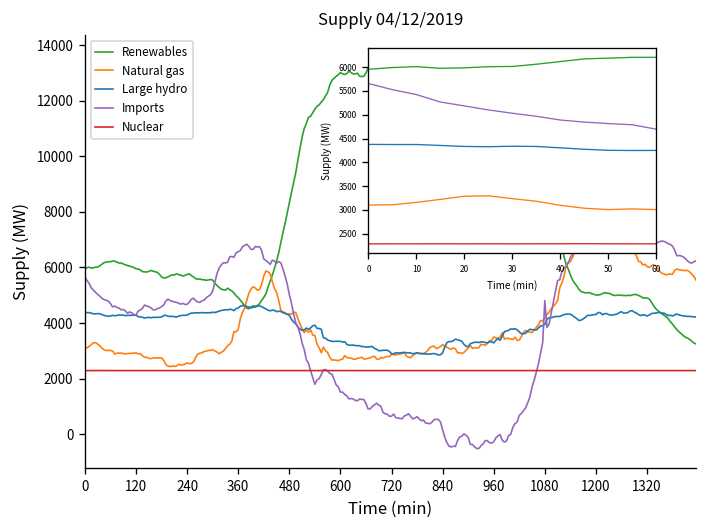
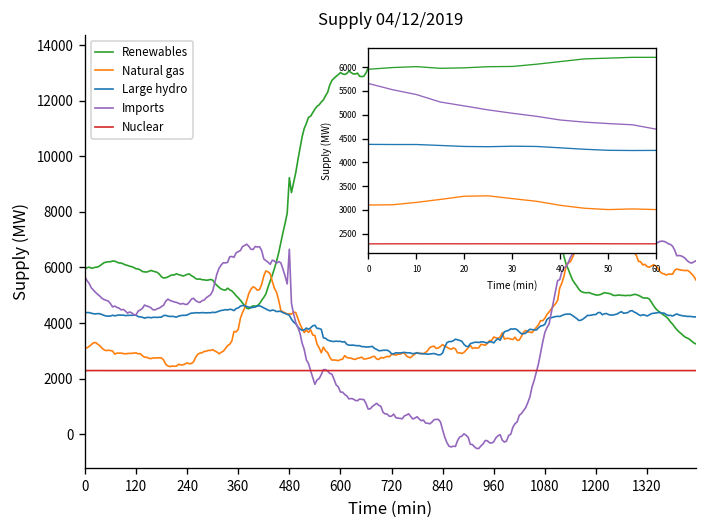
  {
    "Supply 04/12/2019": {
      "Renewables": {
        "0": 6000,
        "120": 6000,
        "240": 5800,
        "360": 4900,
-       "480": 8300,
+       "480": 9200,
        "600": 13000,
        "720": 13200,
        "840": 13100,
        "960": 13300,
        "1080": 9800,
        "1200": 5000,
        "1320": 4900
      },
      "Natural gas": {
        "0": 3100,
        "120": 2900,
        "240": 2600,
        "360": 3800,
        "600": 2700,
        "840": 3200,
        "960": 3500,
        "1200": 7700,
        "1320": 6000
      },
      "Large hydro": {
        "0": 4400,
        "240": 4300,
        "360": 4500,
        "600": 3300,
        "840": 2900,
        "960": 3300,
        "1080": 4000,
        "1200": 4300,
        "1320": 4300
      },
      "Imports": {
        "0": 5700,
        "240": 4700,
        "360": 6600,
-       "480": 5000,
+       "480": 6700,
        "600": 1500,
        "720": 600,
        "840": 200,
        "960": -300,
-       "1080": 4800,
+       "1080": 3700,
        "1200": 7000,
        "1320": 7200
      },
      "Nuclear": {
        "0": 2300,
        "120": 2300,
        "240": 2300,
        "360": 2300,
        "480": 2300,
        "600": 2300,
        "720": 2300,
        "840": 2300,
        "960": 2300,
        "1080": 2300,
        "1200": 2300,
        "1320": 2300
      }
    }
  }
